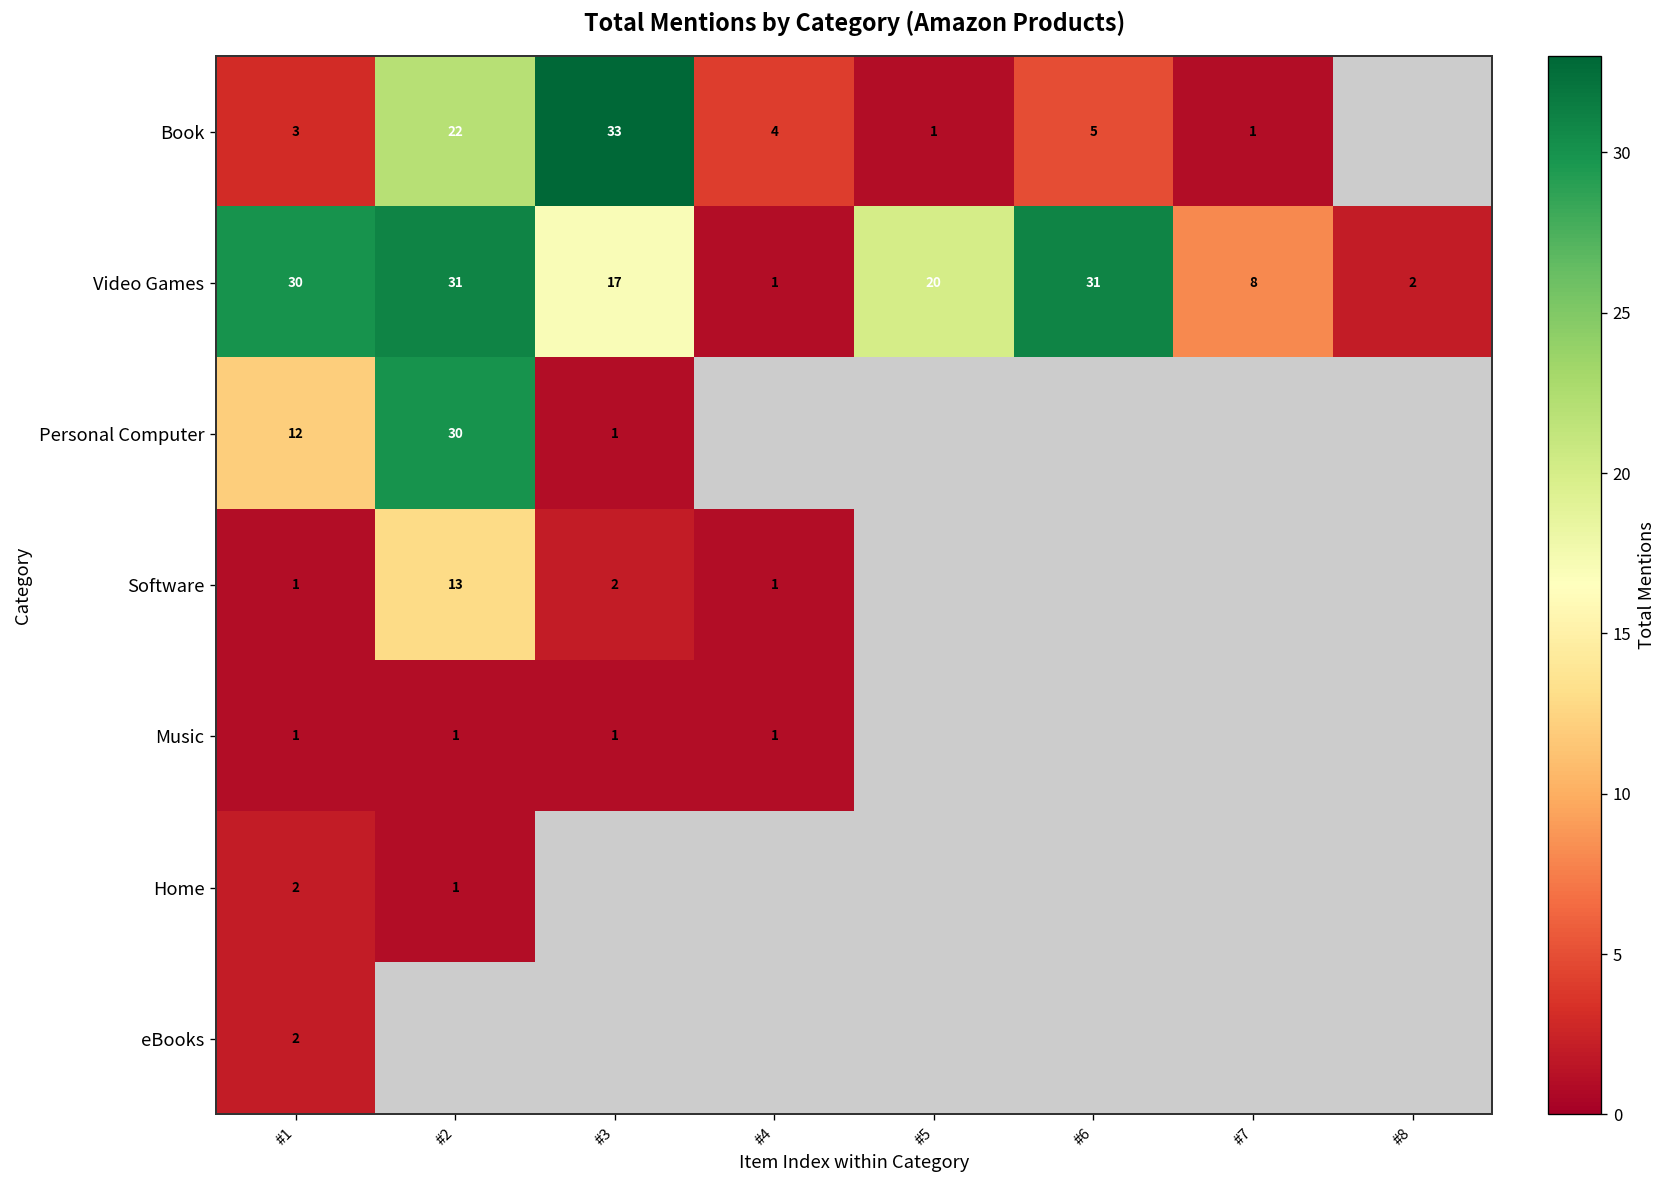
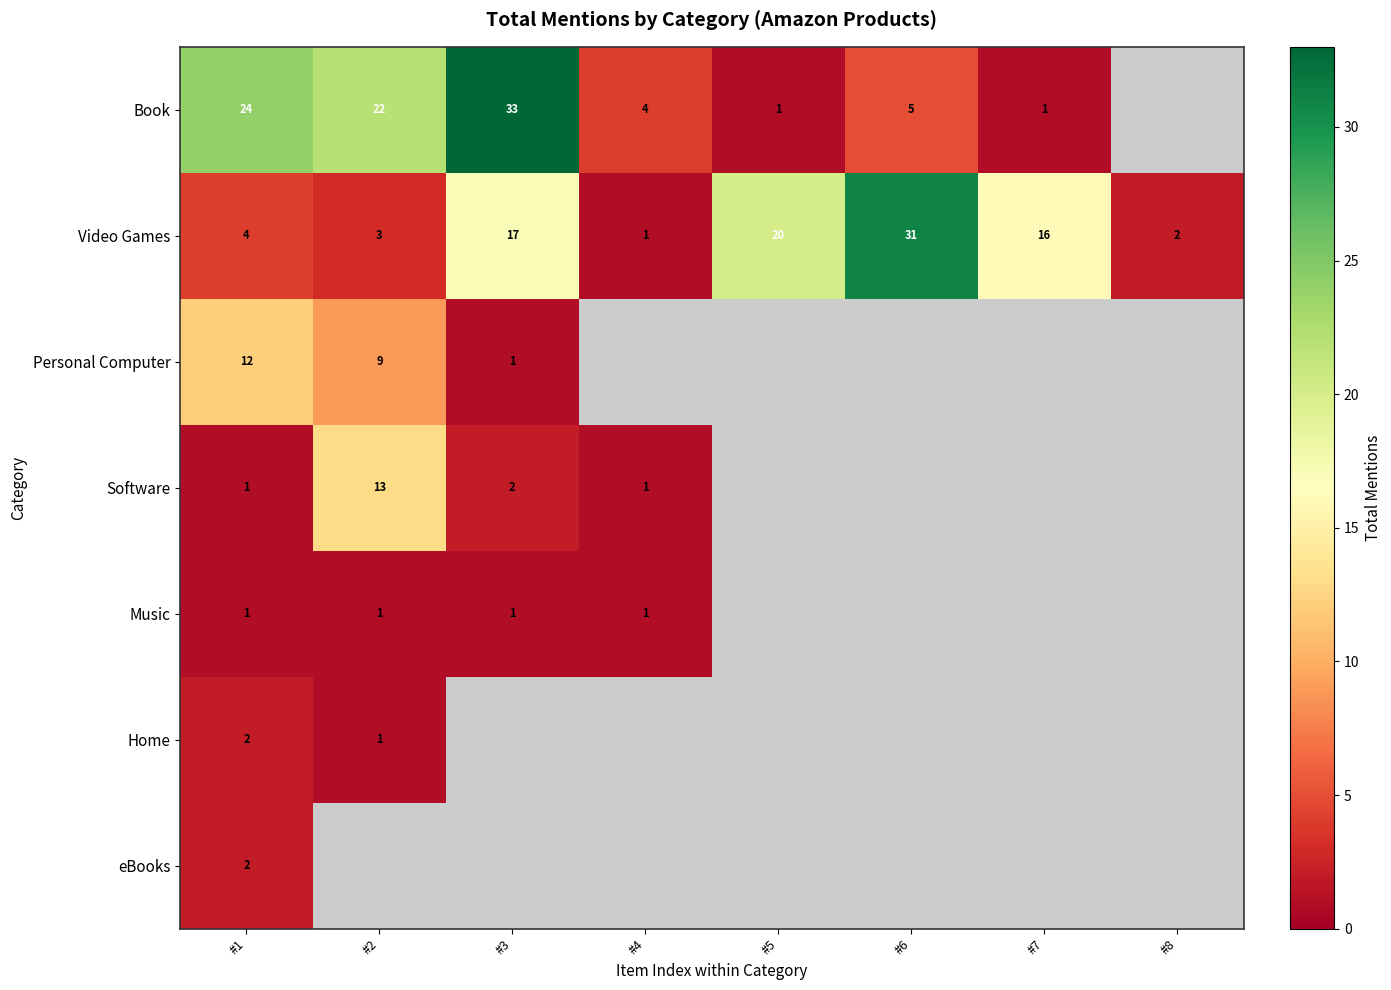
  {
    "Book": {
-     "#1": 3,
+     "#1": 24,
      "#2": 22,
      "#3": 33,
      "#4": 4,
      "#5": 1,
      "#6": 5,
      "#7": 1
    },
    "Video Games": {
-     "#1": 30,
-     "#2": 31,
+     "#1": 4,
+     "#2": 3,
      "#3": 17,
      "#4": 1,
      "#5": 20,
      "#6": 31,
-     "#7": 8,
+     "#7": 16,
      "#8": 2
    },
    "Personal Computer": {
      "#1": 12,
-     "#2": 30,
+     "#2": 9,
      "#3": 1
    },
    "Software": {
      "#1": 1,
      "#2": 13,
      "#3": 2,
      "#4": 1
    },
    "Music": {
      "#1": 1,
      "#2": 1,
      "#3": 1,
      "#4": 1
    },
    "Home": {
      "#1": 2,
      "#2": 1
    },
    "eBooks": {
      "#1": 2
    }
  }
